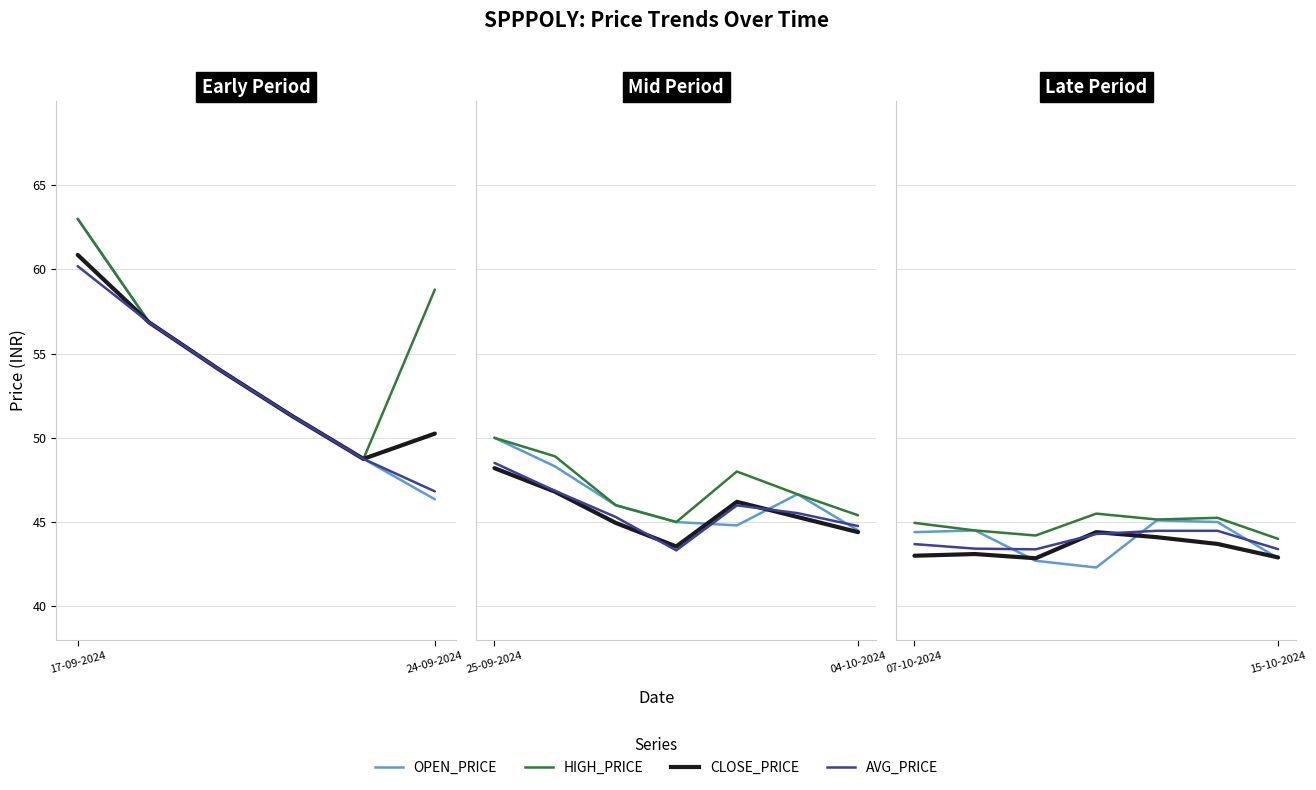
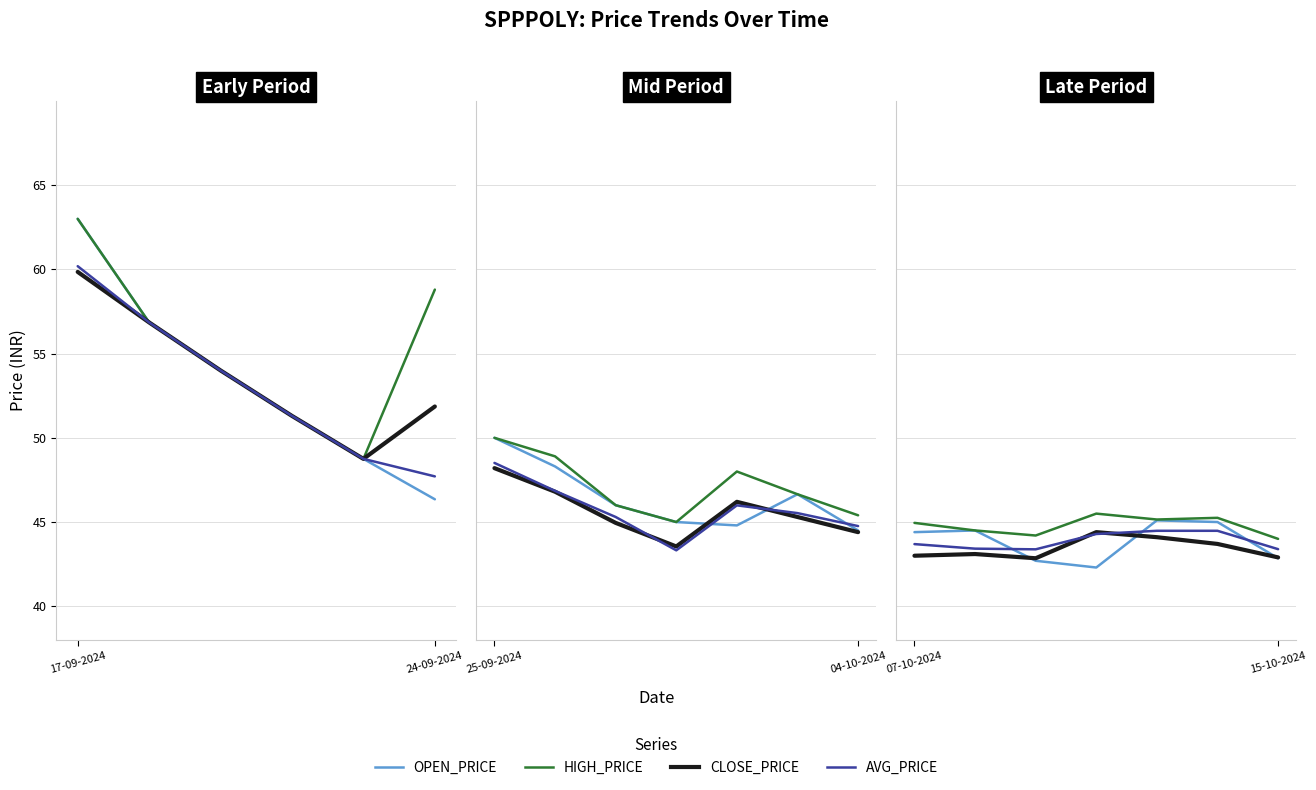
  {
    "Early Period": {
      "OPEN_PRICE": {
        "24-09-2024": 46.4
      },
      "HIGH_PRICE": {
        "24-09-2024": 58.8
      },
      "CLOSE_PRICE": {
-       "17-09-2024": 60.9,
-       "24-09-2024": 50.3
+       "17-09-2024": 59.9,
+       "24-09-2024": 51.9
      },
      "AVG_PRICE": {
        "17-09-2024": 60.2,
-       "24-09-2024": 46.8
+       "24-09-2024": 47.7
      }
    }
  }
